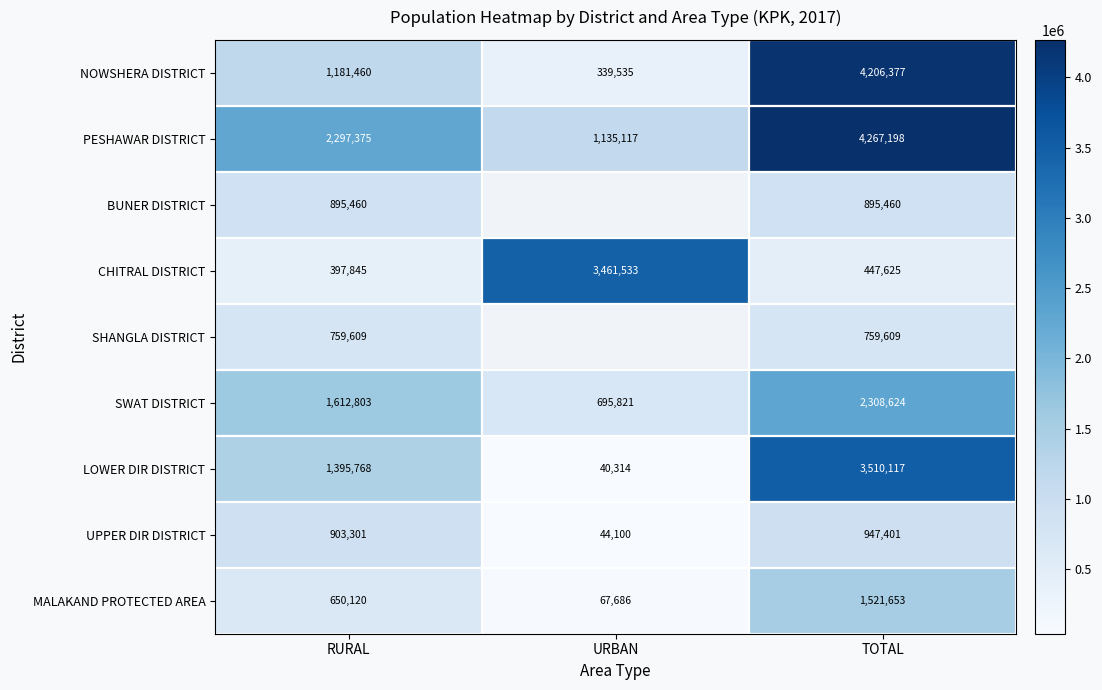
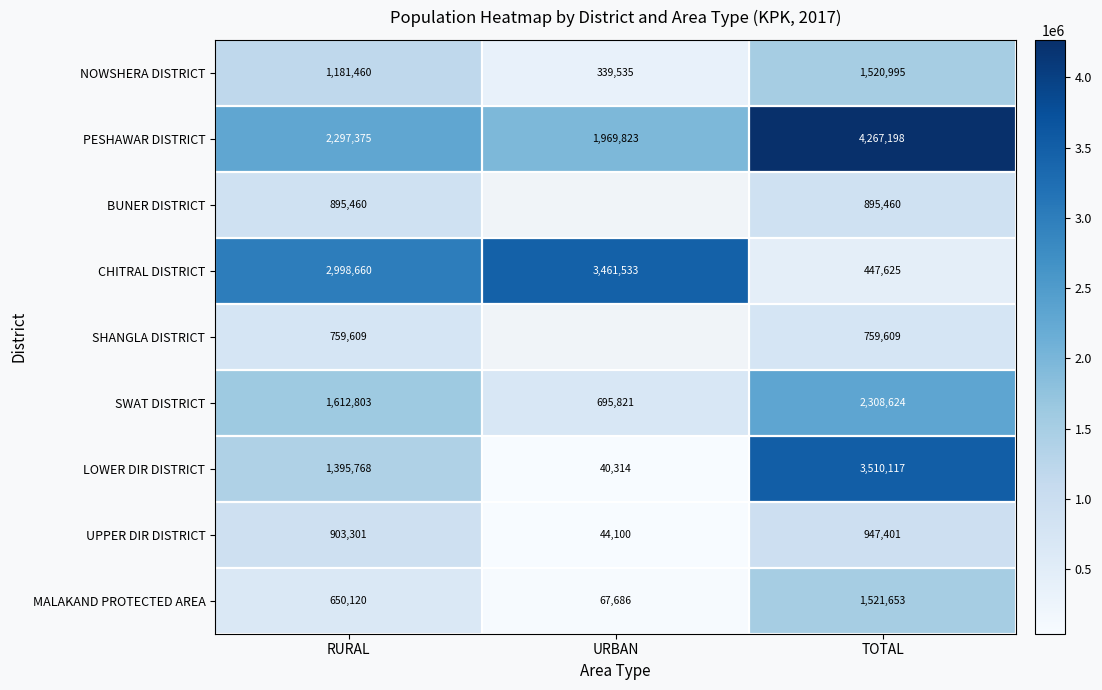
  {
    "NOWSHERA DISTRICT": {
      "RURAL": "1,181,460",
      "URBAN": "339,535",
-     "TOTAL": "4,206,377"
+     "TOTAL": "1,520,995"
    },
    "PESHAWAR DISTRICT": {
      "RURAL": "2,297,375",
-     "URBAN": "1,135,117",
+     "URBAN": "1,969,823",
      "TOTAL": "4,267,198"
    },
    "BUNER DISTRICT": {
      "RURAL": "895,460",
      "TOTAL": "895,460"
    },
    "CHITRAL DISTRICT": {
-     "RURAL": "397,845",
+     "RURAL": "2,998,660",
      "URBAN": "3,461,533",
      "TOTAL": "447,625"
    },
    "SHANGLA DISTRICT": {
      "RURAL": "759,609",
      "TOTAL": "759,609"
    },
    "SWAT DISTRICT": {
      "RURAL": "1,612,803",
      "URBAN": "695,821",
      "TOTAL": "2,308,624"
    },
    "LOWER DIR DISTRICT": {
      "RURAL": "1,395,768",
      "URBAN": "40,314",
      "TOTAL": "3,510,117"
    },
    "UPPER DIR DISTRICT": {
      "RURAL": "903,301",
      "URBAN": "44,100",
      "TOTAL": "947,401"
    },
    "MALAKAND PROTECTED AREA": {
      "RURAL": "650,120",
      "URBAN": "67,686",
      "TOTAL": "1,521,653"
    }
  }
